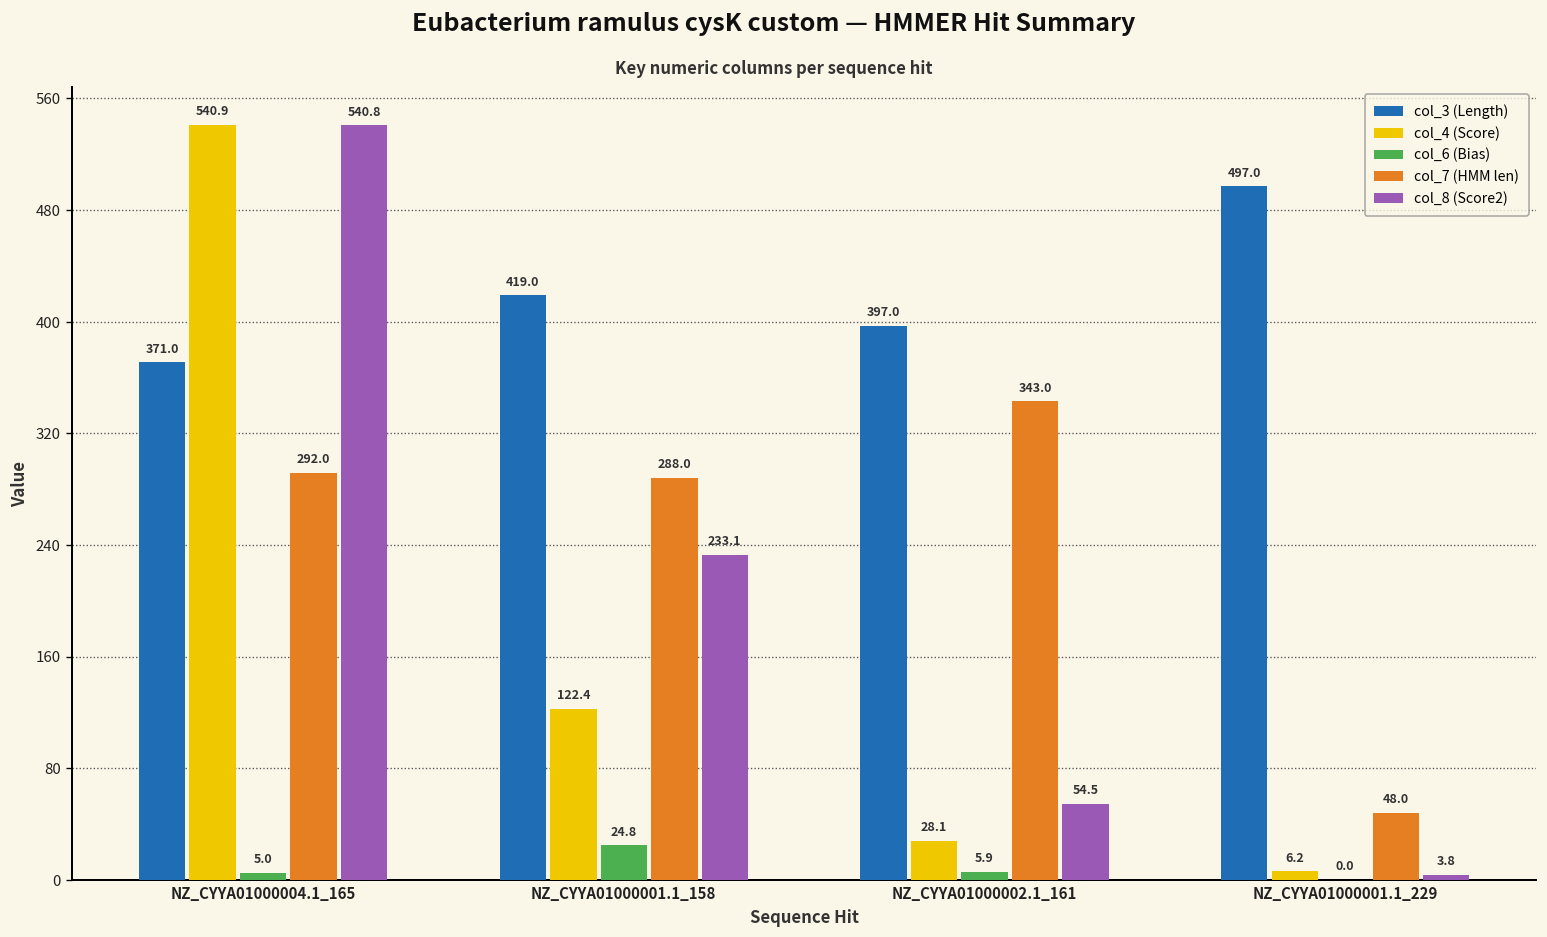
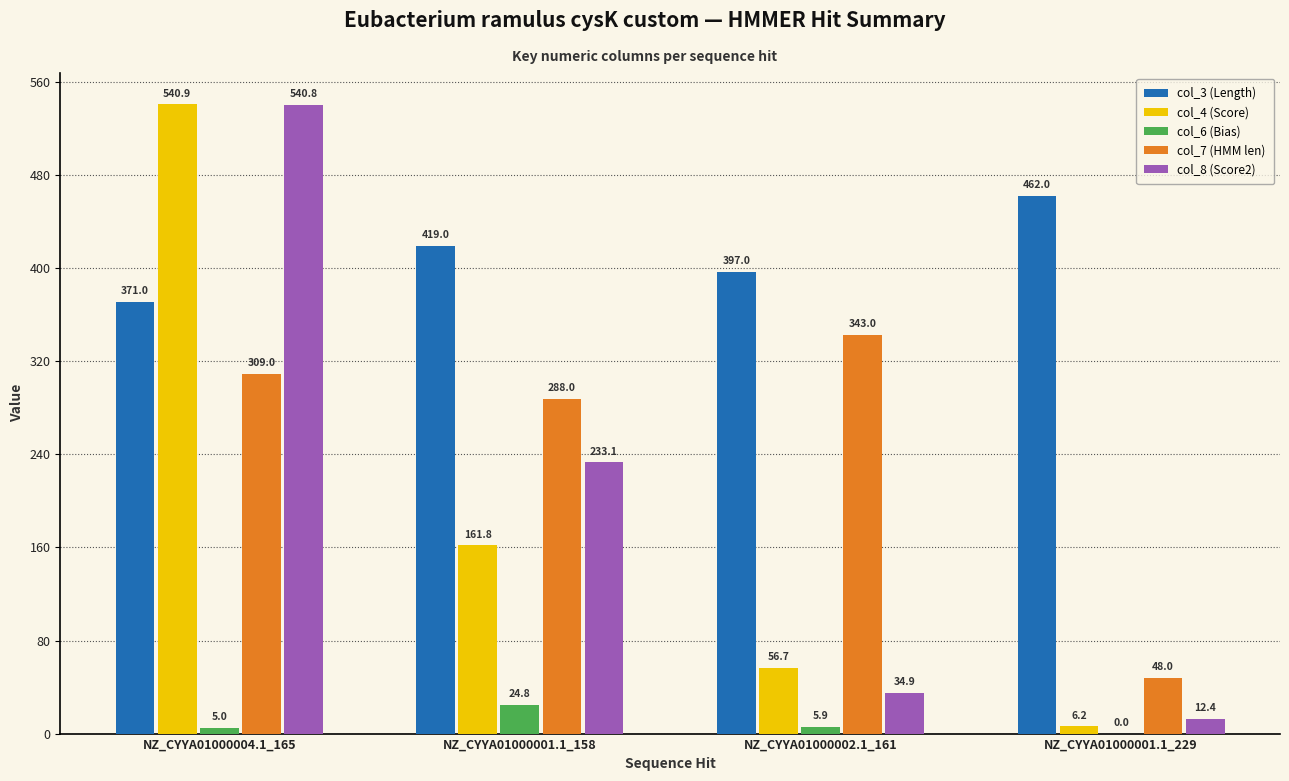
  {
    "col_3 (Length)": {
      "NZ_CYYA01000004.1_165": 371.0,
      "NZ_CYYA01000001.1_158": 419.0,
      "NZ_CYYA01000002.1_161": 397.0,
-     "NZ_CYYA01000001.1_229": 497.0
+     "NZ_CYYA01000001.1_229": 462.0
    },
    "col_4 (Score)": {
      "NZ_CYYA01000004.1_165": 540.9,
-     "NZ_CYYA01000001.1_158": 122.4,
-     "NZ_CYYA01000002.1_161": 28.1,
+     "NZ_CYYA01000001.1_158": 161.8,
+     "NZ_CYYA01000002.1_161": 56.7,
      "NZ_CYYA01000001.1_229": 6.2
    },
    "col_6 (Bias)": {
      "NZ_CYYA01000004.1_165": 5.0,
      "NZ_CYYA01000001.1_158": 24.8,
      "NZ_CYYA01000002.1_161": 5.9,
      "NZ_CYYA01000001.1_229": 0.0
    },
    "col_7 (HMM len)": {
-     "NZ_CYYA01000004.1_165": 292.0,
+     "NZ_CYYA01000004.1_165": 309.0,
      "NZ_CYYA01000001.1_158": 288.0,
      "NZ_CYYA01000002.1_161": 343.0,
      "NZ_CYYA01000001.1_229": 48.0
    },
    "col_8 (Score2)": {
      "NZ_CYYA01000004.1_165": 540.8,
      "NZ_CYYA01000001.1_158": 233.1,
-     "NZ_CYYA01000002.1_161": 54.5,
-     "NZ_CYYA01000001.1_229": 3.8
+     "NZ_CYYA01000002.1_161": 34.9,
+     "NZ_CYYA01000001.1_229": 12.4
    }
  }
